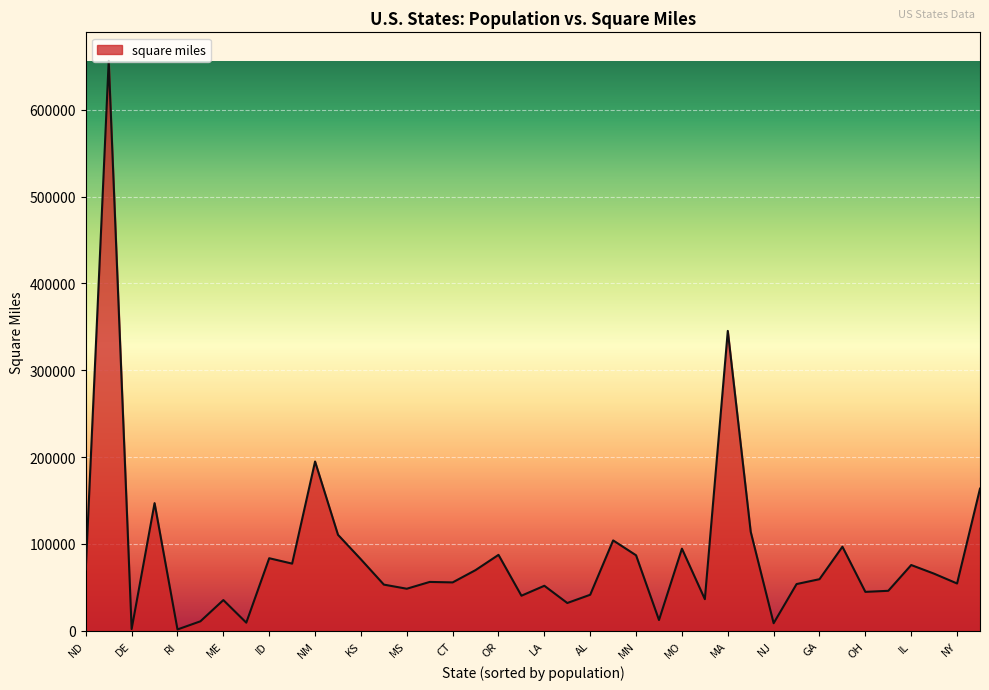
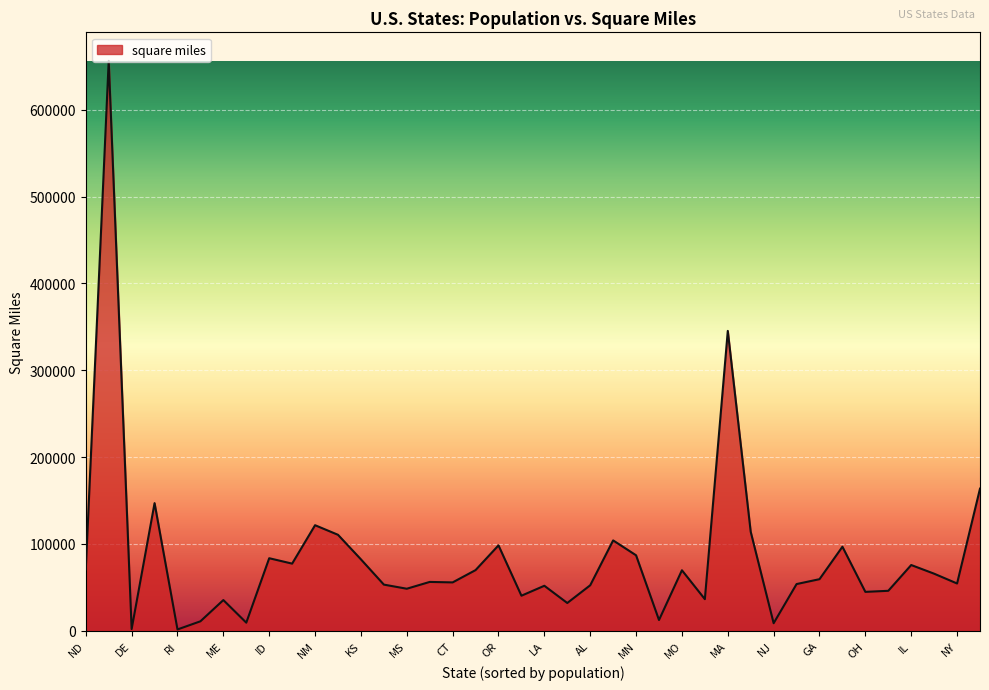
  {
    "RI": 0,
    "ME": 40000,
-   "NM": 190000,
+   "NM": 120000,
    "CT": 60000,
-   "OR": 90000,
-   "AL": 40000,
+   "OR": 100000,
+   "AL": 50000,
    "MN": 90000,
-   "MO": 90000,
+   "MO": 70000,
    "MA": 350000,
    "OH": 40000,
    "IL": 80000
  }
